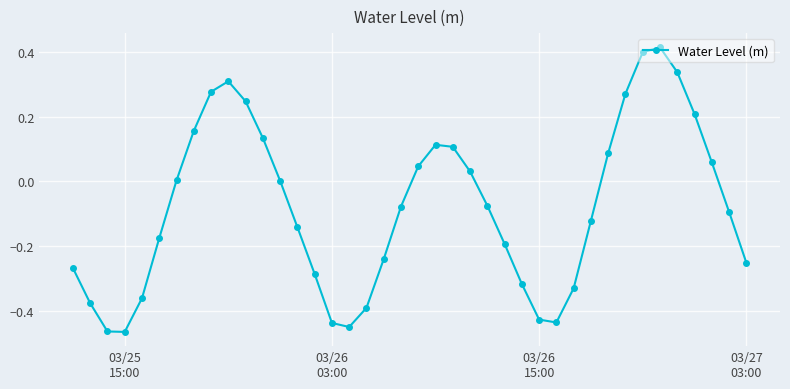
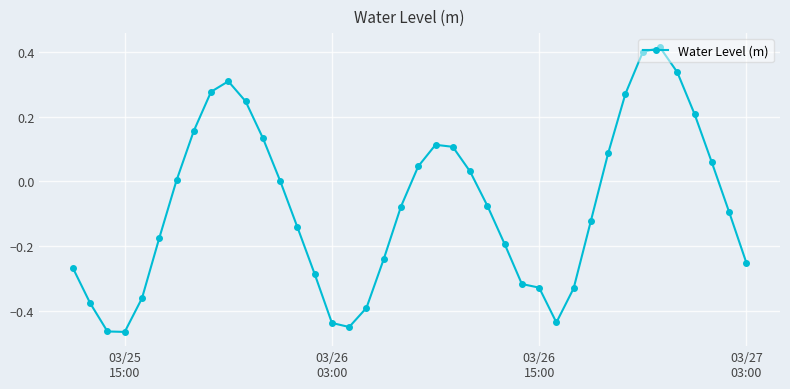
  {
    "03/25 15:00": -0.46,
    "03/26 03:00": -0.44,
-   "03/26 15:00": -0.43,
+   "03/26 15:00": -0.33,
    "03/27 03:00": -0.25
  }
